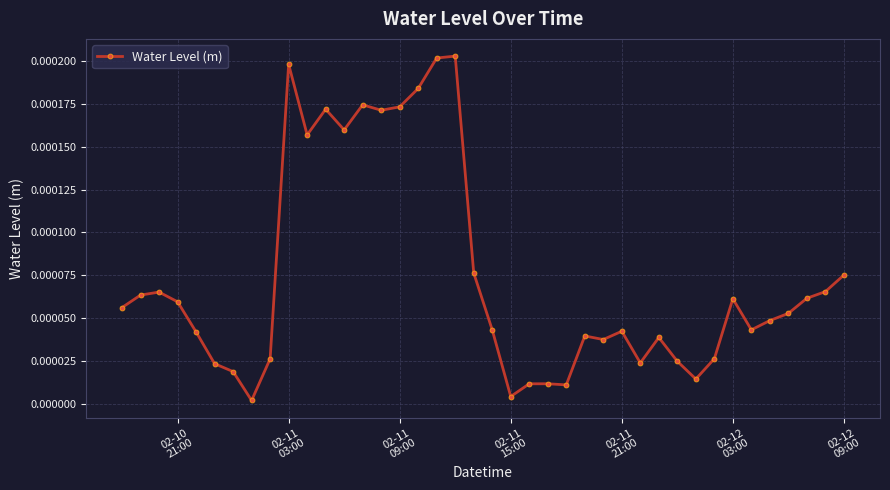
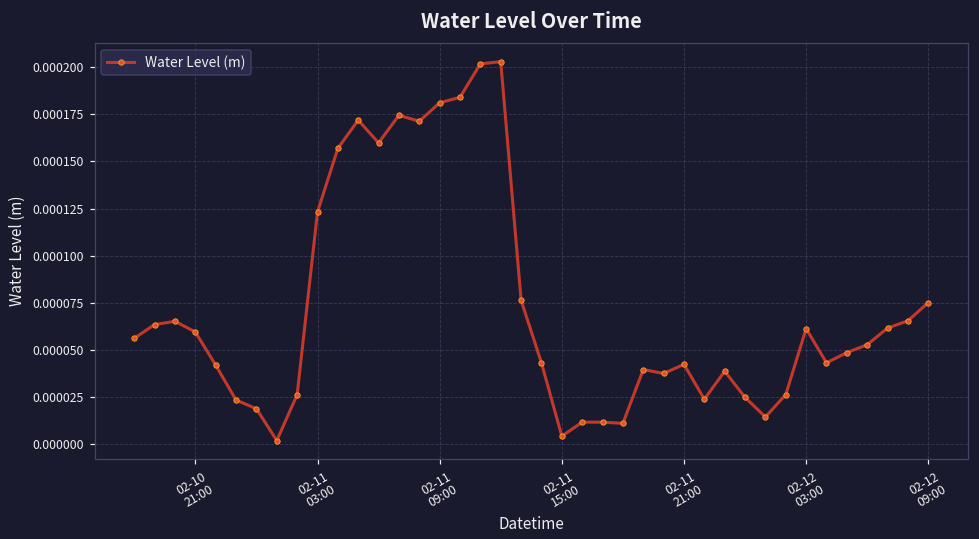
  {
    "02-10 21:00": 0.000060,
-   "02-11 03:00": 0.000198,
-   "02-11 09:00": 0.000173,
+   "02-11 03:00": 0.000123,
+   "02-11 09:00": 0.000181,
    "02-11 15:00": 0.000004,
    "02-11 21:00": 0.000042,
    "02-12 03:00": 0.000061,
    "02-12 09:00": 0.000075
  }
